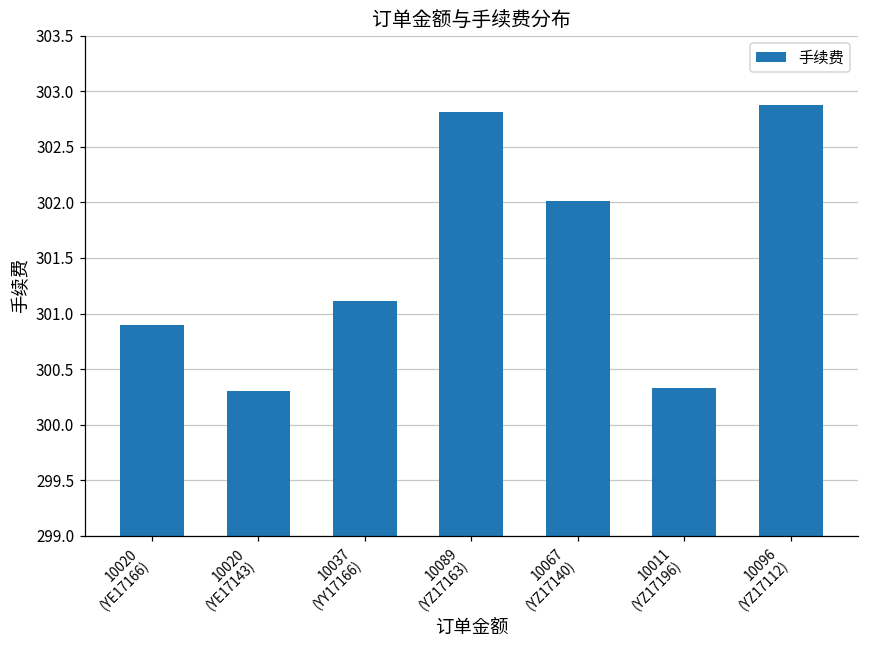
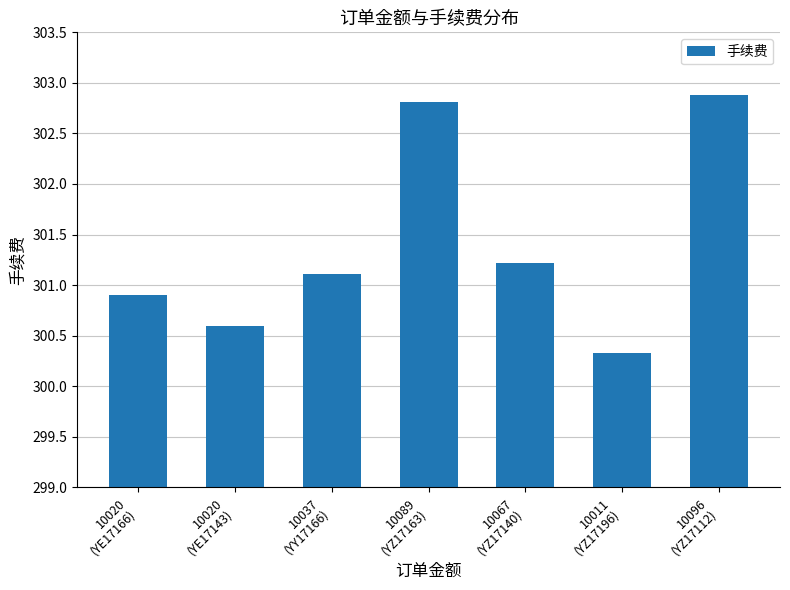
  {
    "10020 (YE17166)": 300.90,
-   "10020 (YE17143)": 300.3,
+   "10020 (YE17143)": 300.6,
    "10037 (YY17166)": 301.11,
    "10089 (YZ17163)": 302.81,
-   "10067 (YZ17140)": 302.01,
+   "10067 (YZ17140)": 301.22,
    "10011 (YZ17196)": 300.33,
    "10096 (YZ17112)": 302.88
  }
